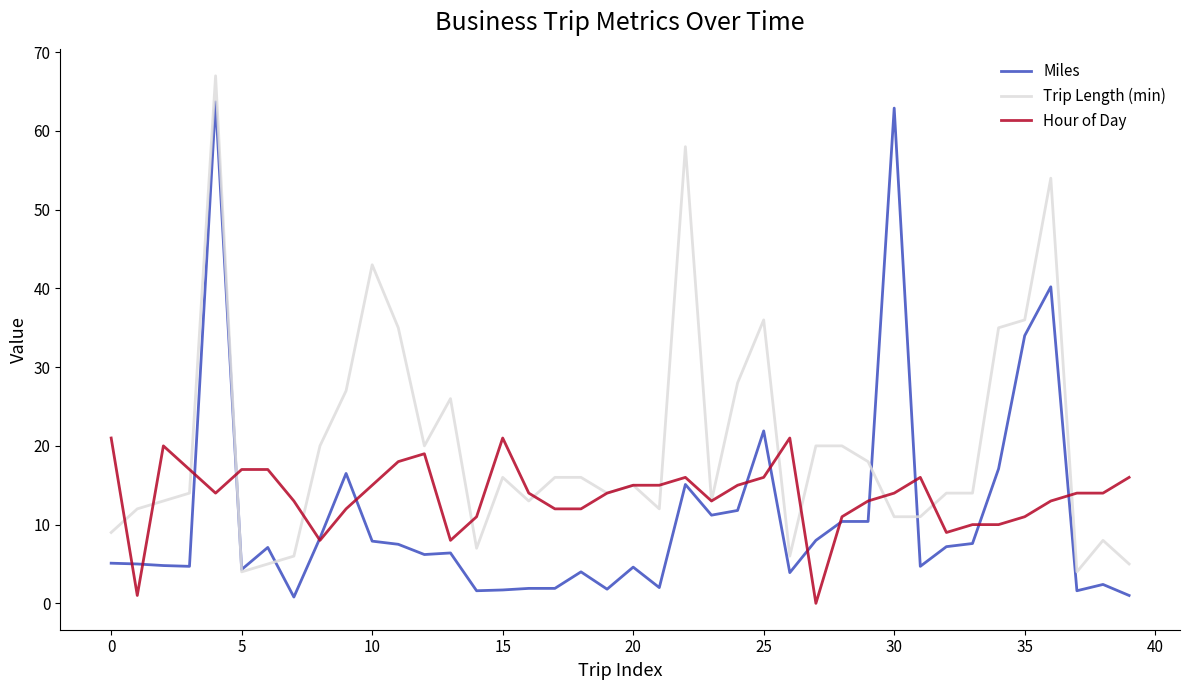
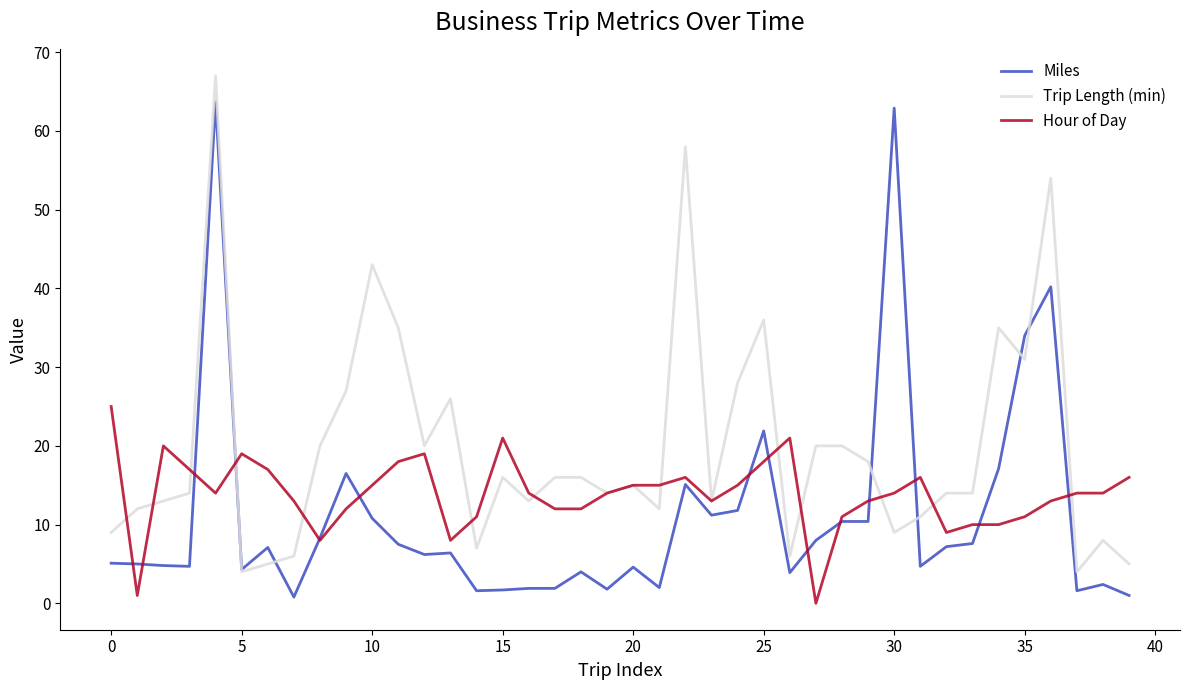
  {
    "Miles": {
      "0": 5,
-     "10": 8,
+     "10": 11,
      "15": 2,
      "20": 5,
      "25": 22,
      "30": 63,
      "35": 34
    },
    "Trip Length (min)": {
      "0": 9,
      "10": 43,
      "15": 16,
      "25": 36,
-     "30": 11,
-     "35": 36
+     "30": 9,
+     "35": 31
    },
    "Hour of Day": {
-     "0": 21,
-     "5": 17,
+     "0": 25,
+     "5": 19,
      "10": 15,
      "15": 21,
-     "25": 16,
+     "25": 18,
      "30": 14,
      "35": 11
    }
  }
